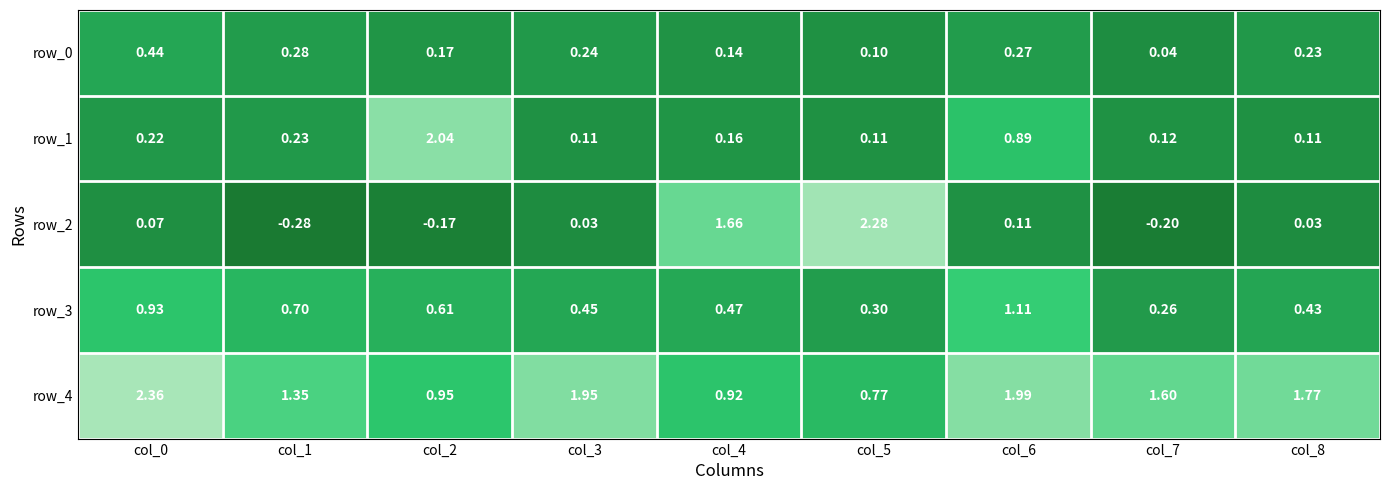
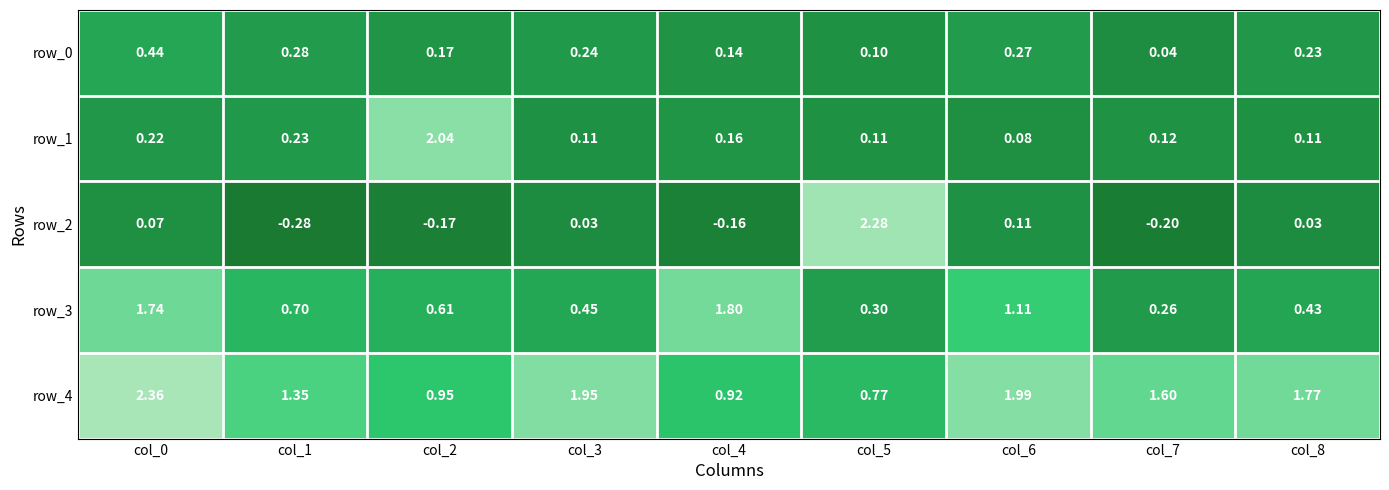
  {
    "row_0": {
      "col_0": 0.44,
      "col_1": 0.28,
      "col_2": 0.17,
      "col_3": 0.24,
      "col_4": 0.14,
      "col_5": 0.10,
      "col_6": 0.27,
      "col_7": 0.04,
      "col_8": 0.23
    },
    "row_1": {
      "col_0": 0.22,
      "col_1": 0.23,
      "col_2": 2.04,
      "col_3": 0.11,
      "col_4": 0.16,
      "col_5": 0.11,
-     "col_6": 0.89,
+     "col_6": 0.08,
      "col_7": 0.12,
      "col_8": 0.11
    },
    "row_2": {
      "col_0": 0.07,
      "col_1": -0.28,
      "col_2": -0.17,
      "col_3": 0.03,
-     "col_4": 1.66,
+     "col_4": -0.16,
      "col_5": 2.28,
      "col_6": 0.11,
      "col_7": -0.20,
      "col_8": 0.03
    },
    "row_3": {
-     "col_0": 0.93,
+     "col_0": 1.74,
      "col_1": 0.70,
      "col_2": 0.61,
      "col_3": 0.45,
-     "col_4": 0.47,
+     "col_4": 1.80,
      "col_5": 0.30,
      "col_6": 1.11,
      "col_7": 0.26,
      "col_8": 0.43
    },
    "row_4": {
      "col_0": 2.36,
      "col_1": 1.35,
      "col_2": 0.95,
      "col_3": 1.95,
      "col_4": 0.92,
      "col_5": 0.77,
      "col_6": 1.99,
      "col_7": 1.60,
      "col_8": 1.77
    }
  }
